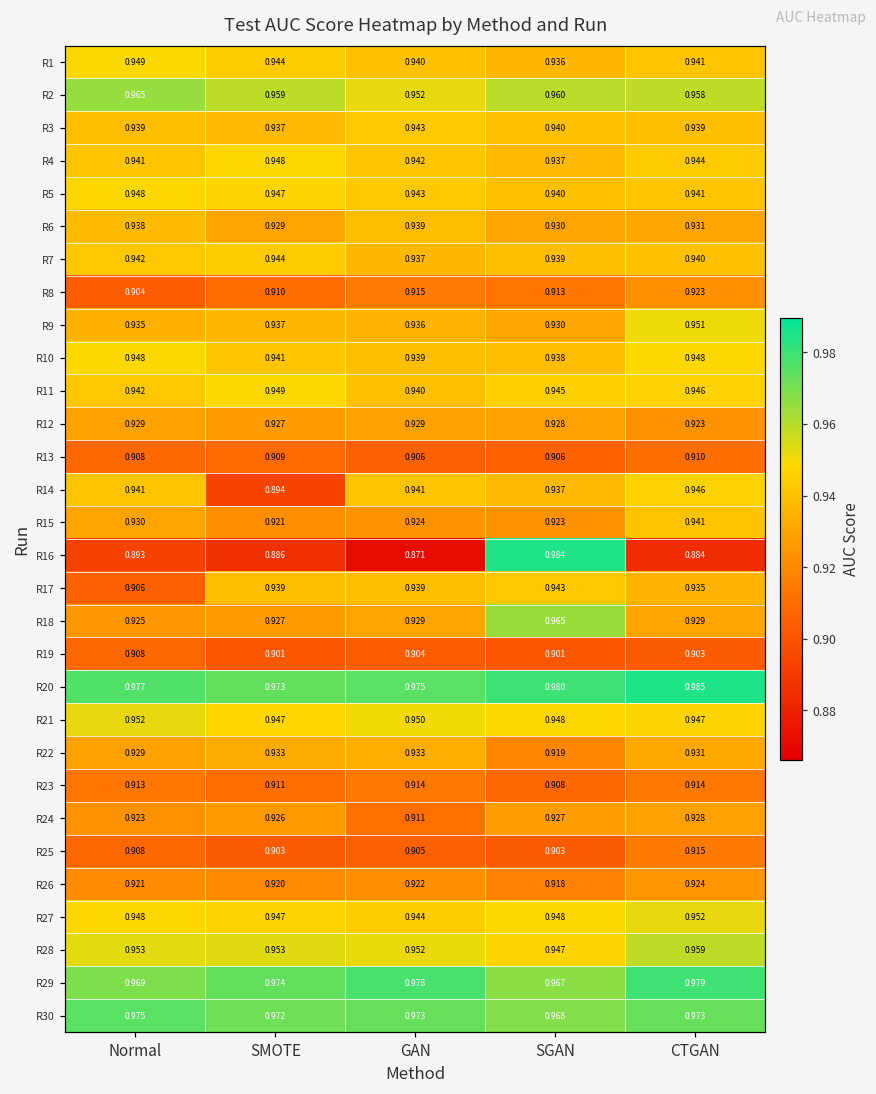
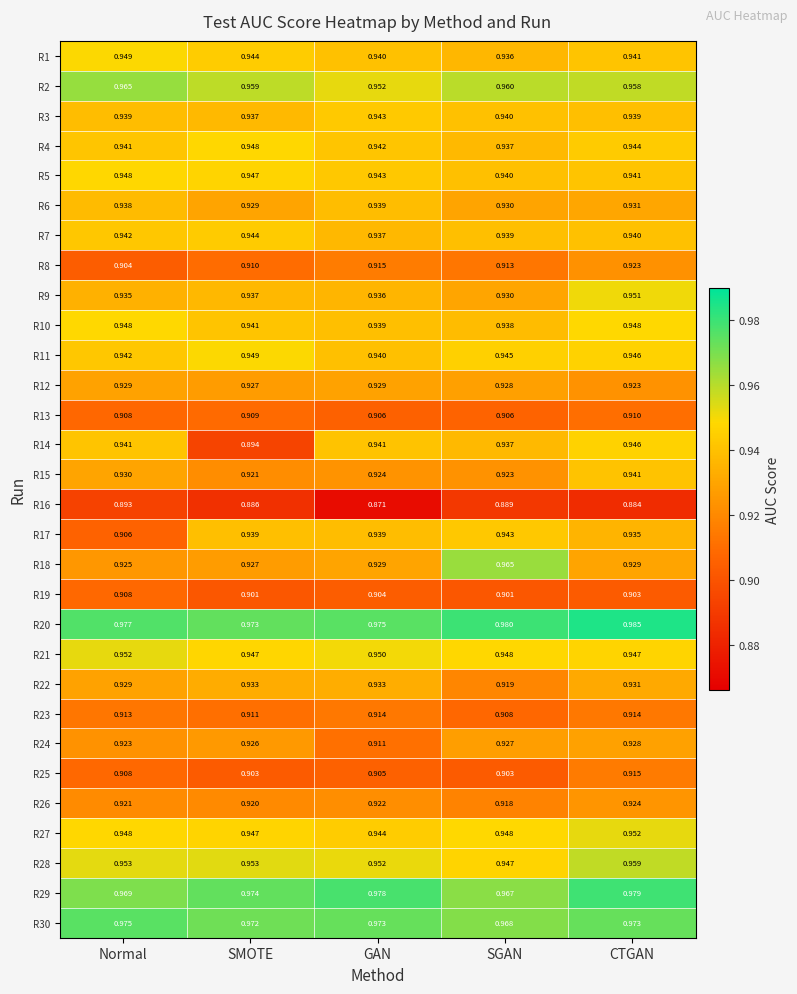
  {
    "R1": {
      "Normal": 0.949,
      "SMOTE": 0.944,
      "GAN": 0.940,
      "SGAN": 0.936,
      "CTGAN": 0.941
    },
    "R2": {
      "Normal": 0.965,
      "SMOTE": 0.959,
      "GAN": 0.952,
      "SGAN": 0.960,
      "CTGAN": 0.958
    },
    "R3": {
      "Normal": 0.939,
      "SMOTE": 0.937,
      "GAN": 0.943,
      "SGAN": 0.940,
      "CTGAN": 0.939
    },
    "R4": {
      "Normal": 0.941,
      "SMOTE": 0.948,
      "GAN": 0.942,
      "SGAN": 0.937,
      "CTGAN": 0.944
    },
    "R5": {
      "Normal": 0.948,
      "SMOTE": 0.947,
      "GAN": 0.943,
      "SGAN": 0.940,
      "CTGAN": 0.941
    },
    "R6": {
      "Normal": 0.938,
      "SMOTE": 0.929,
      "GAN": 0.939,
      "SGAN": 0.930,
      "CTGAN": 0.931
    },
    "R7": {
      "Normal": 0.942,
      "SMOTE": 0.944,
      "GAN": 0.937,
      "SGAN": 0.939,
      "CTGAN": 0.940
    },
    "R8": {
      "Normal": 0.904,
      "SMOTE": 0.910,
      "GAN": 0.915,
      "SGAN": 0.913,
      "CTGAN": 0.923
    },
    "R9": {
      "Normal": 0.935,
      "SMOTE": 0.937,
      "GAN": 0.936,
      "SGAN": 0.930,
      "CTGAN": 0.951
    },
    "R10": {
      "Normal": 0.948,
      "SMOTE": 0.941,
      "GAN": 0.939,
      "SGAN": 0.938,
      "CTGAN": 0.948
    },
    "R11": {
      "Normal": 0.942,
      "SMOTE": 0.949,
      "GAN": 0.940,
      "SGAN": 0.945,
      "CTGAN": 0.946
    },
    "R12": {
      "Normal": 0.929,
      "SMOTE": 0.927,
      "GAN": 0.929,
      "SGAN": 0.928,
      "CTGAN": 0.923
    },
    "R13": {
      "Normal": 0.908,
      "SMOTE": 0.909,
      "GAN": 0.906,
      "SGAN": 0.906,
      "CTGAN": 0.910
    },
    "R14": {
      "Normal": 0.941,
      "SMOTE": 0.894,
      "GAN": 0.941,
      "SGAN": 0.937,
      "CTGAN": 0.946
    },
    "R15": {
      "Normal": 0.930,
      "SMOTE": 0.921,
      "GAN": 0.924,
      "SGAN": 0.923,
      "CTGAN": 0.941
    },
    "R16": {
      "Normal": 0.893,
      "SMOTE": 0.886,
      "GAN": 0.871,
-     "SGAN": 0.984,
+     "SGAN": 0.889,
      "CTGAN": 0.884
    },
    "R17": {
      "Normal": 0.906,
      "SMOTE": 0.939,
      "GAN": 0.939,
      "SGAN": 0.943,
      "CTGAN": 0.935
    },
    "R18": {
      "Normal": 0.925,
      "SMOTE": 0.927,
      "GAN": 0.929,
      "SGAN": 0.965,
      "CTGAN": 0.929
    },
    "R19": {
      "Normal": 0.908,
      "SMOTE": 0.901,
      "GAN": 0.904,
      "SGAN": 0.901,
      "CTGAN": 0.903
    },
    "R20": {
      "Normal": 0.977,
      "SMOTE": 0.973,
      "GAN": 0.975,
      "SGAN": 0.980,
      "CTGAN": 0.985
    },
    "R21": {
      "Normal": 0.952,
      "SMOTE": 0.947,
      "GAN": 0.950,
      "SGAN": 0.948,
      "CTGAN": 0.947
    },
    "R22": {
      "Normal": 0.929,
      "SMOTE": 0.933,
      "GAN": 0.933,
      "SGAN": 0.919,
      "CTGAN": 0.931
    },
    "R23": {
      "Normal": 0.913,
      "SMOTE": 0.911,
      "GAN": 0.914,
      "SGAN": 0.908,
      "CTGAN": 0.914
    },
    "R24": {
      "Normal": 0.923,
      "SMOTE": 0.926,
      "GAN": 0.911,
      "SGAN": 0.927,
      "CTGAN": 0.928
    },
    "R25": {
      "Normal": 0.908,
      "SMOTE": 0.903,
      "GAN": 0.905,
      "SGAN": 0.903,
      "CTGAN": 0.915
    },
    "R26": {
      "Normal": 0.921,
      "SMOTE": 0.920,
      "GAN": 0.922,
      "SGAN": 0.918,
      "CTGAN": 0.924
    },
    "R27": {
      "Normal": 0.948,
      "SMOTE": 0.947,
      "GAN": 0.944,
      "SGAN": 0.948,
      "CTGAN": 0.952
    },
    "R28": {
      "Normal": 0.953,
      "SMOTE": 0.953,
      "GAN": 0.952,
      "SGAN": 0.947,
      "CTGAN": 0.959
    },
    "R29": {
      "Normal": 0.969,
      "SMOTE": 0.974,
      "GAN": 0.978,
      "SGAN": 0.967,
      "CTGAN": 0.979
    },
    "R30": {
      "Normal": 0.975,
      "SMOTE": 0.972,
      "GAN": 0.973,
      "SGAN": 0.968,
      "CTGAN": 0.973
    }
  }
